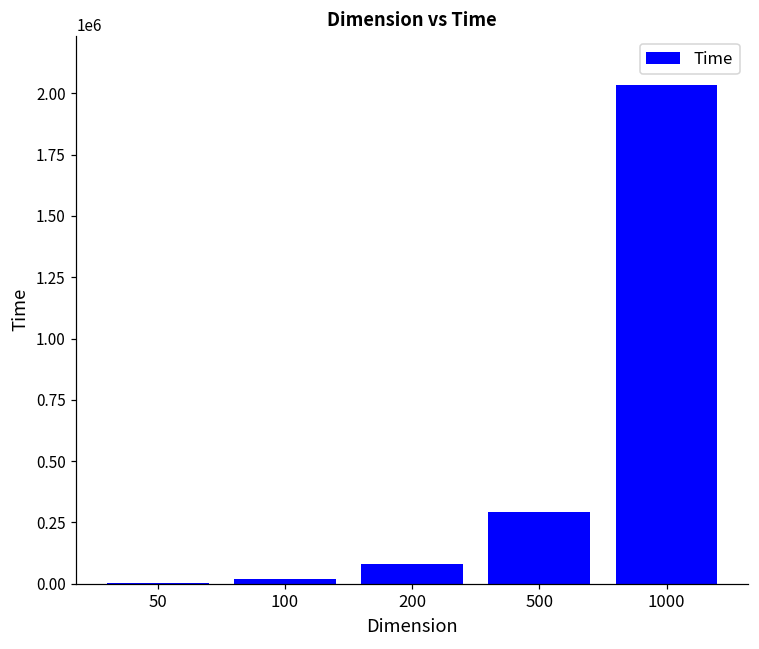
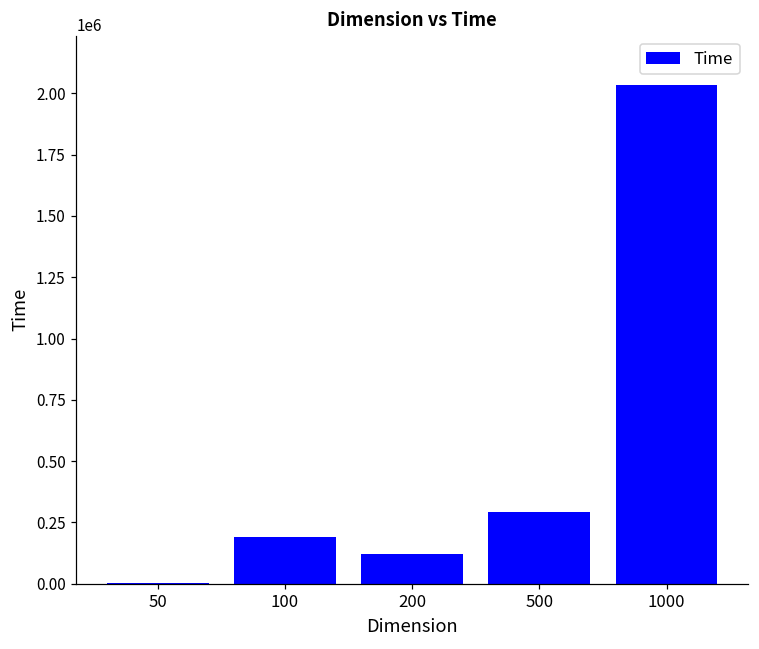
  {
-   "100": 20000,
-   "200": 80000,
+   "100": 190000,
+   "200": 120000,
    "500": 290000,
    "1000": 2030000
  }
